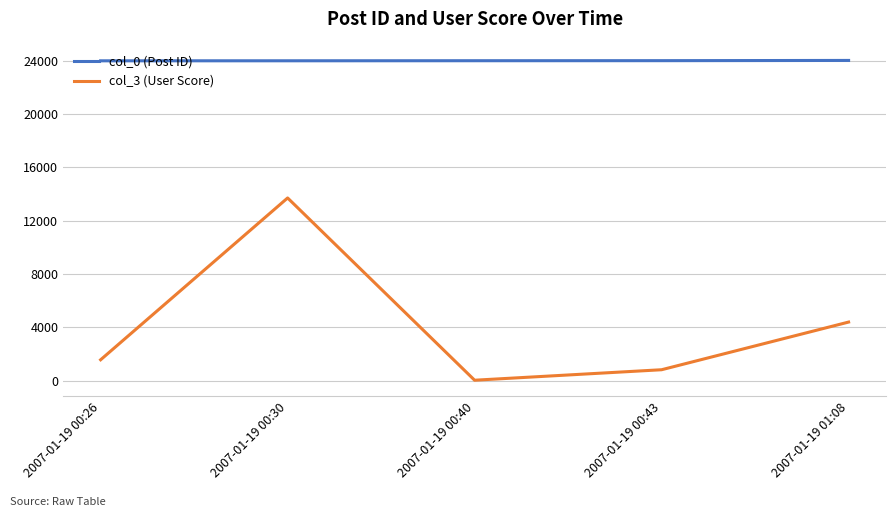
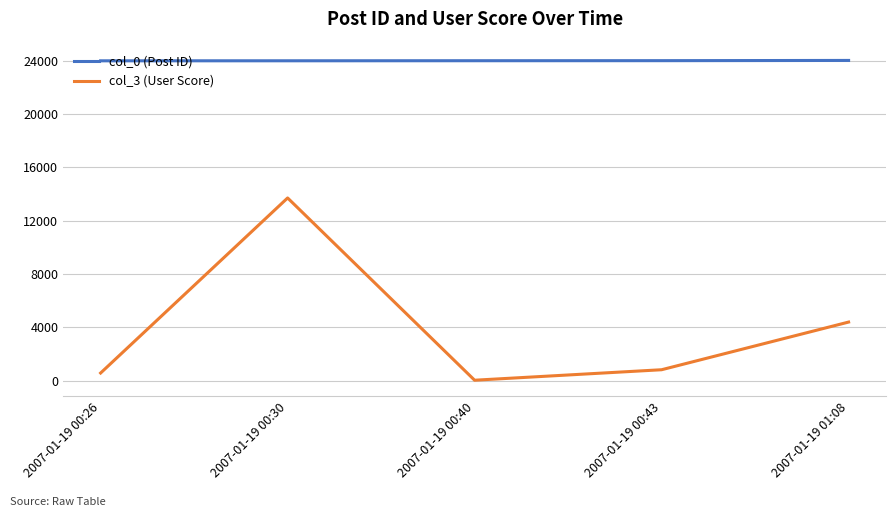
  {
    "col_0 (Post ID)": {
      "2007-01-19 00:26": 24000,
      "2007-01-19 00:30": 24000,
      "2007-01-19 00:40": 24000,
      "2007-01-19 00:43": 24000,
      "2007-01-19 01:08": 24000
    },
    "col_3 (User Score)": {
-     "2007-01-19 00:26": 1600,
+     "2007-01-19 00:26": 600,
      "2007-01-19 00:30": 13700,
      "2007-01-19 00:40": 0,
      "2007-01-19 00:43": 800,
      "2007-01-19 01:08": 4400
    }
  }
